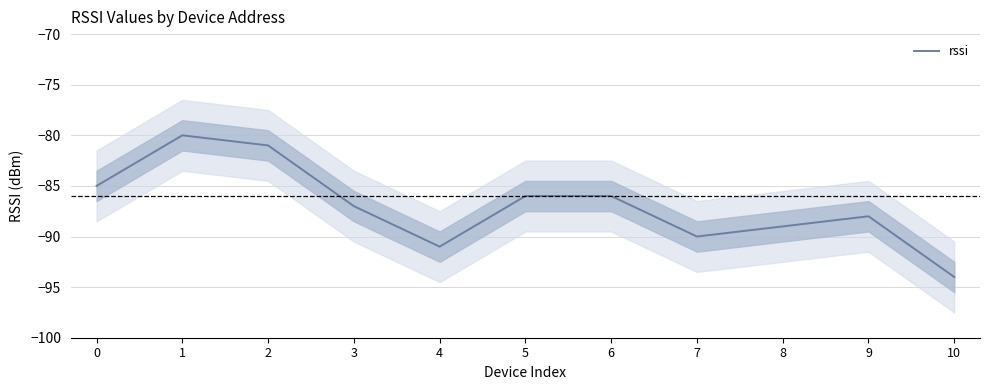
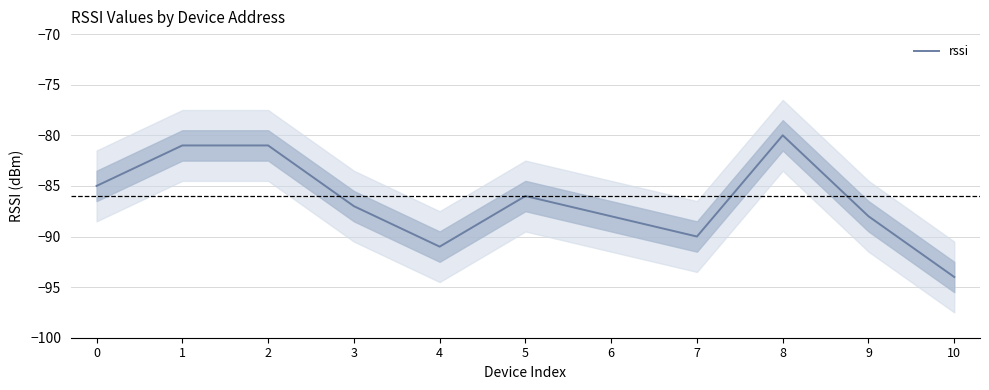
  {
    "rssi": {
      "0": -85,
-     "1": -80,
+     "1": -81,
      "2": -81,
      "3": -87,
      "4": -91,
      "5": -86,
-     "6": -86,
+     "6": -88,
      "7": -90,
-     "8": -89,
+     "8": -80,
      "9": -88,
      "10": -94
    }
  }
